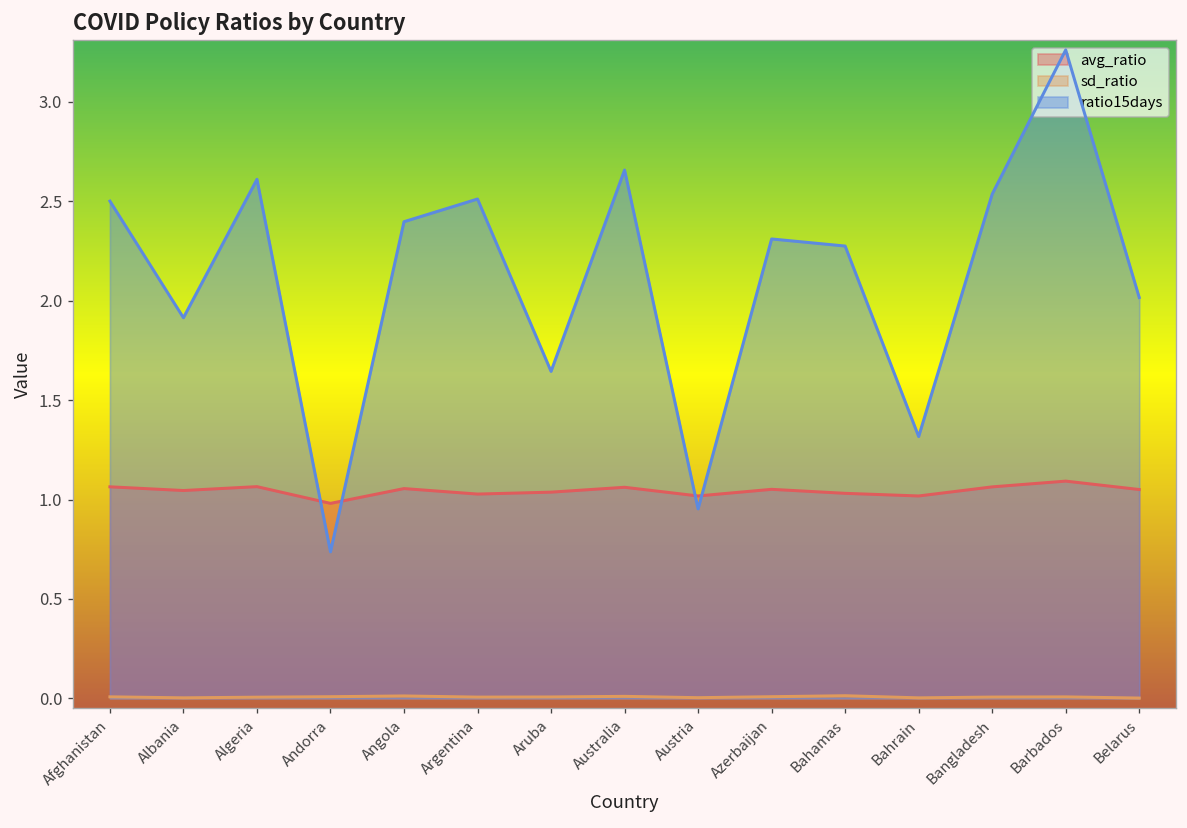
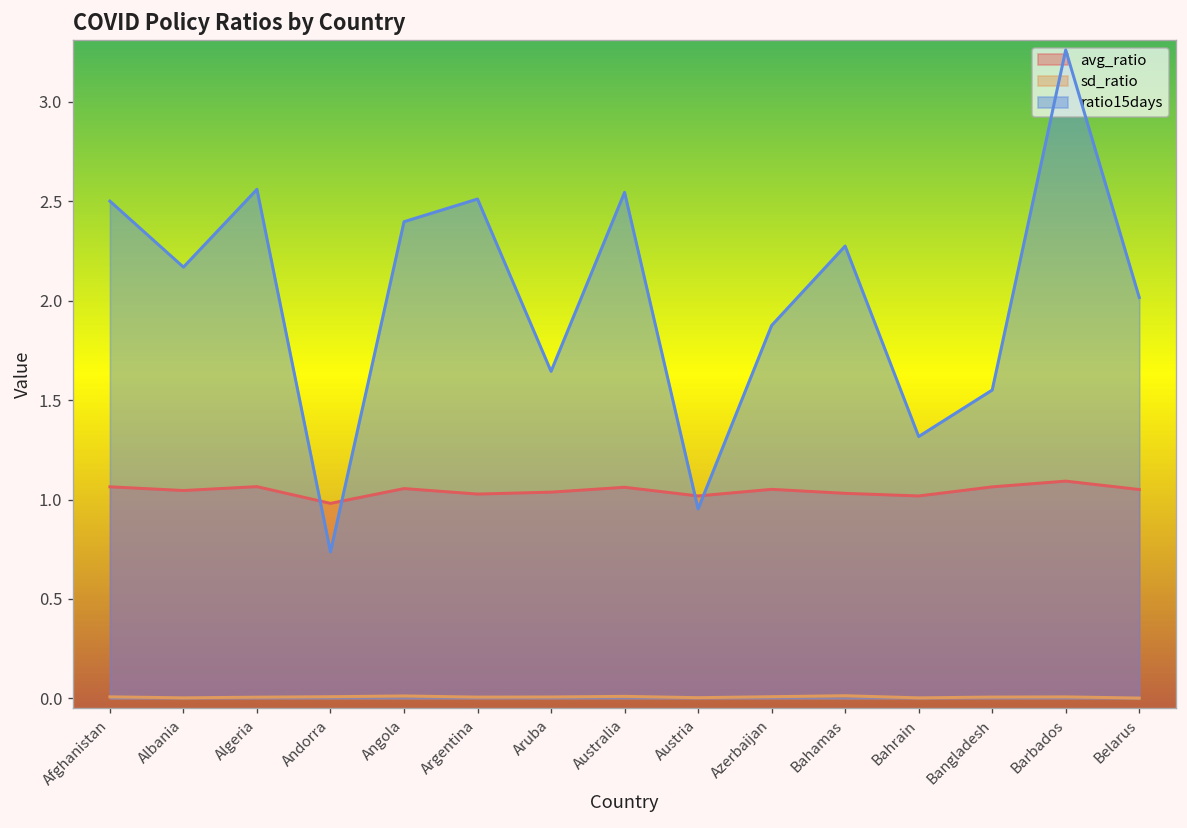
  {
    "ratio15days": {
      "Afghanistan": 2.50,
-     "Albania": 1.91,
-     "Algeria": 2.61,
+     "Albania": 2.17,
+     "Algeria": 2.56,
      "Andorra": 0.74,
      "Angola": 2.40,
      "Argentina": 2.51,
      "Aruba": 1.64,
-     "Australia": 2.66,
+     "Australia": 2.55,
      "Austria": 0.95,
-     "Azerbaijan": 2.31,
+     "Azerbaijan": 1.88,
      "Bahamas": 2.28,
      "Bahrain": 1.32,
-     "Bangladesh": 2.54,
+     "Bangladesh": 1.55,
      "Belarus": 2.02
    }
  }
